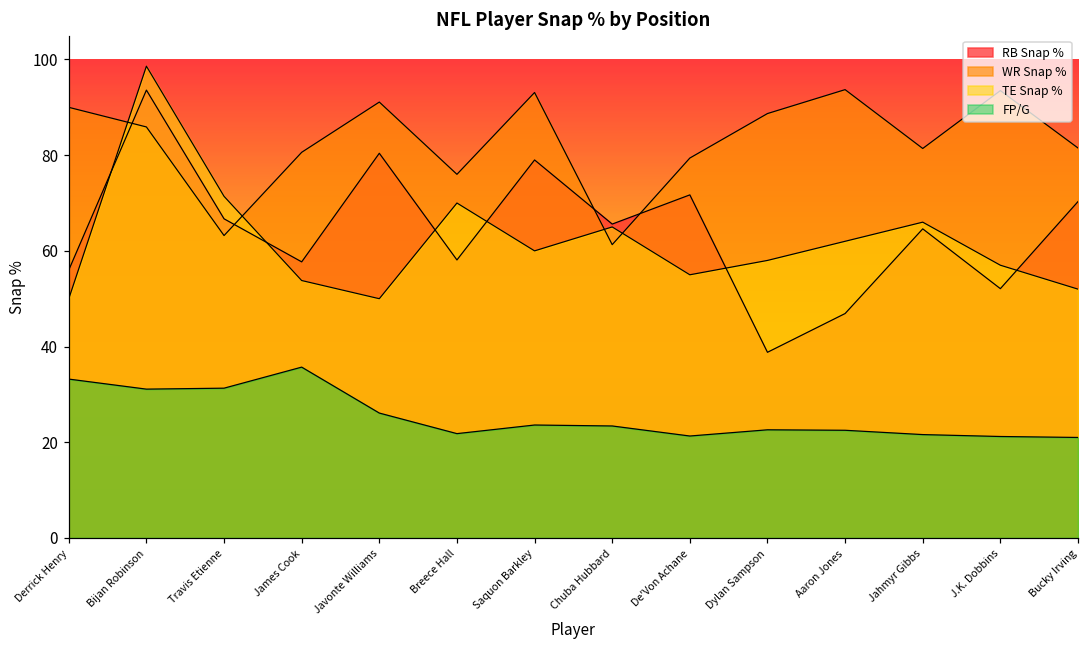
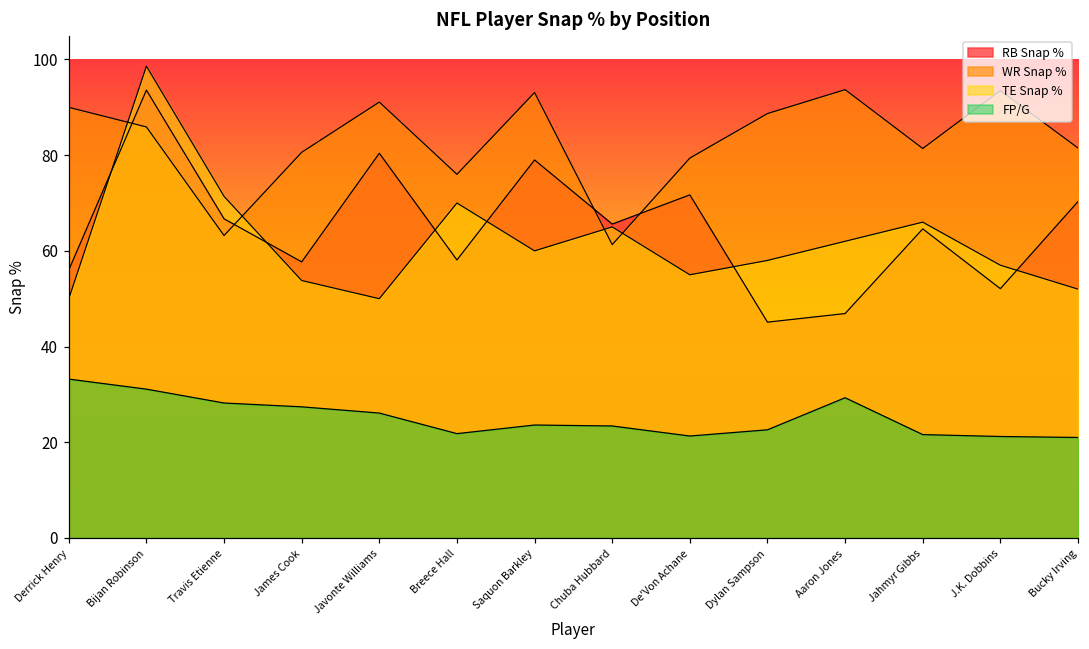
  {
    "RB Snap %": {
      "Derrick Henry": 56,
      "Bijan Robinson": 94,
      "Travis Etienne": 67,
      "James Cook": 58,
      "Javonte Williams": 80,
      "Breece Hall": 58,
      "Saquon Barkley": 79,
      "Chuba Hubbard": 66,
      "De'Von Achane": 72,
-     "Dylan Sampson": 39,
+     "Dylan Sampson": 45,
      "Aaron Jones": 47,
      "Jahmyr Gibbs": 65,
      "J.K. Dobbins": 52,
      "Bucky Irving": 70
    },
    "FP/G": {
      "Derrick Henry": 33,
      "Bijan Robinson": 31,
-     "Travis Etienne": 31,
-     "James Cook": 36,
+     "Travis Etienne": 28,
+     "James Cook": 27,
      "Javonte Williams": 26,
      "Breece Hall": 22,
      "Saquon Barkley": 24,
      "Chuba Hubbard": 23,
      "De'Von Achane": 21,
      "Dylan Sampson": 23,
-     "Aaron Jones": 23,
+     "Aaron Jones": 29,
      "Jahmyr Gibbs": 22,
      "J.K. Dobbins": 21,
      "Bucky Irving": 21
    }
  }
